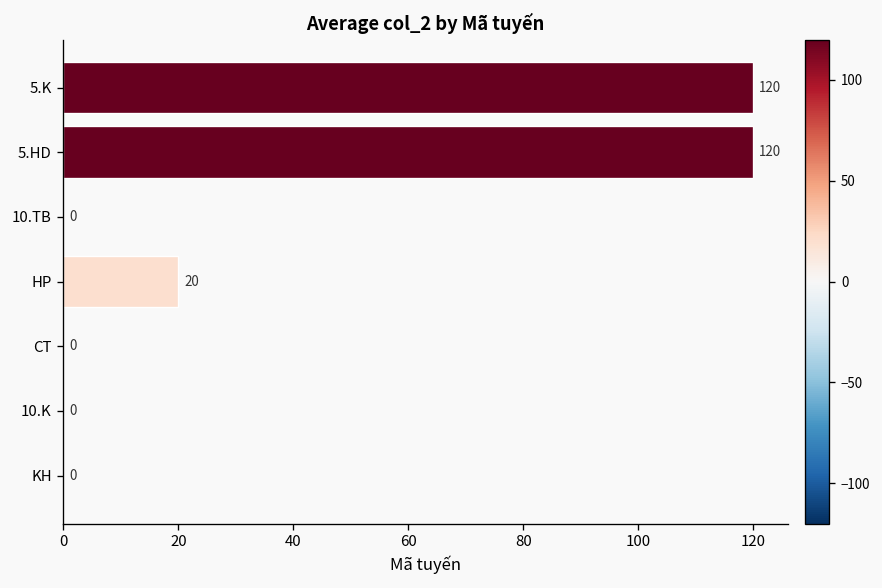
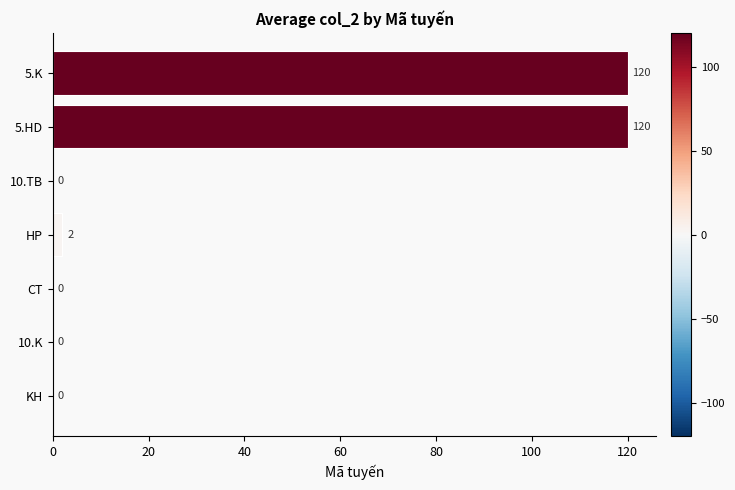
  {
    "5.K": 120,
    "5.HD": 120,
    "10.TB": 0,
-   "HP": 20,
+   "HP": 2,
    "CT": 0,
    "10.K": 0,
    "KH": 0
  }
